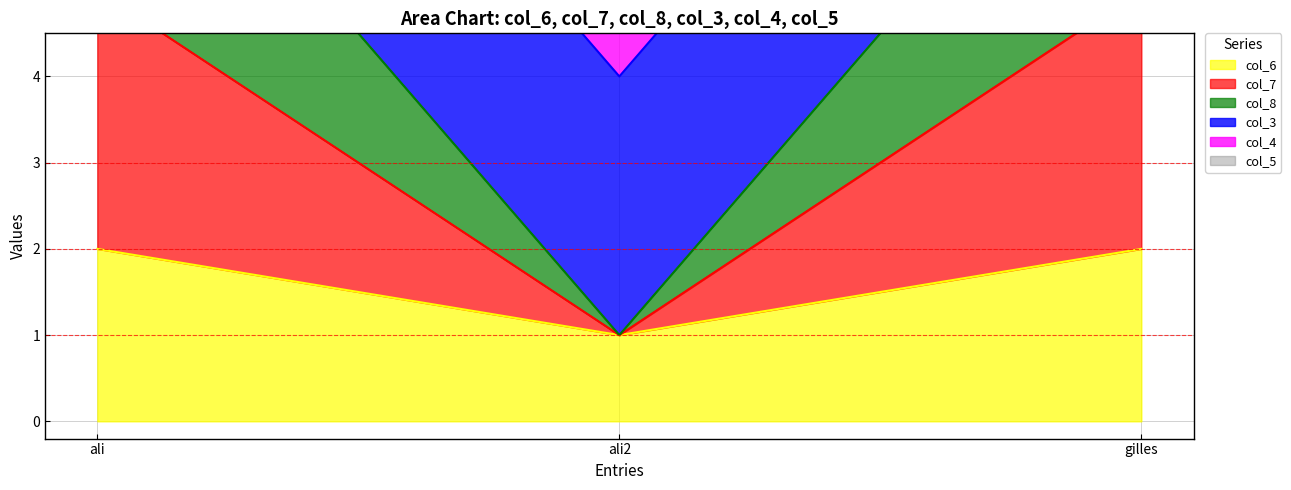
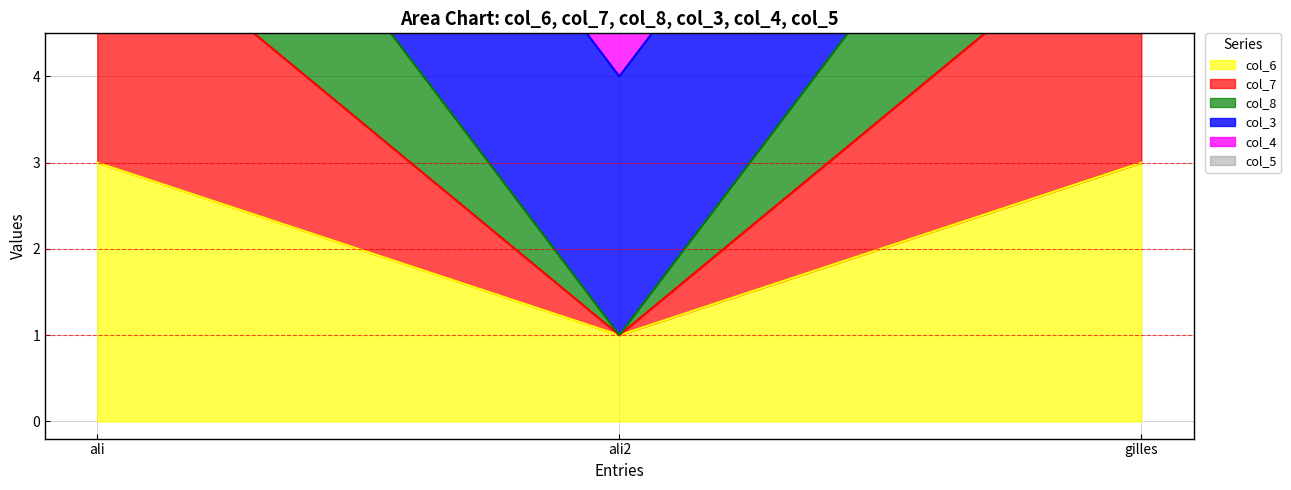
  {
    "col_6": {
-     "ali": 2,
-     "gilles": 2
+     "ali": 3,
+     "gilles": 3
    },
    "col_3": {
      "ali2": 3
    }
  }
